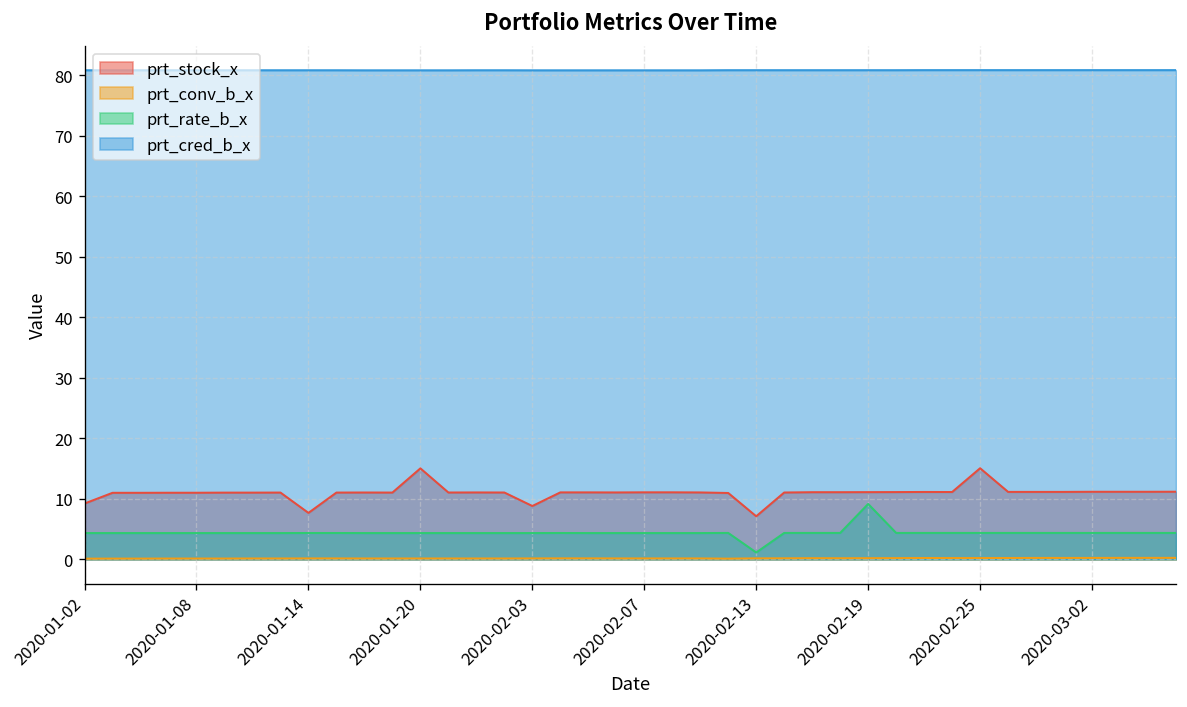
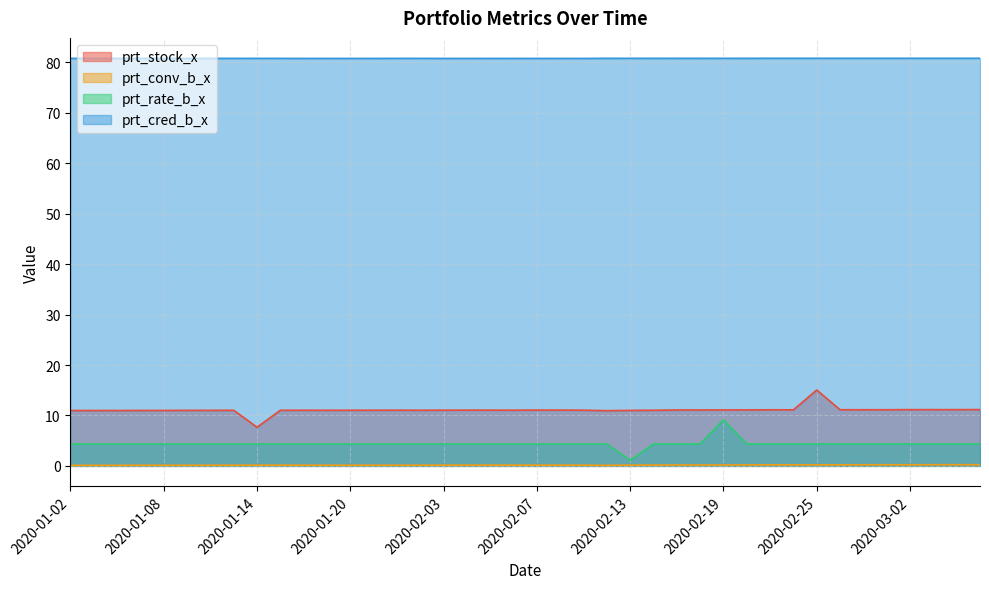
  {
    "prt_stock_x": {
-     "2020-01-02": 9,
+     "2020-01-02": 11,
      "2020-01-08": 11,
      "2020-01-14": 8,
-     "2020-01-20": 15,
-     "2020-02-03": 9,
+     "2020-01-20": 11,
+     "2020-02-03": 11,
      "2020-02-07": 11,
-     "2020-02-13": 7,
+     "2020-02-13": 11,
      "2020-02-19": 11,
      "2020-02-25": 15,
      "2020-03-02": 11
    },
    "prt_conv_b_x": {
      "2020-01-02": 0,
      "2020-01-08": 0,
      "2020-01-14": 0,
      "2020-01-20": 0,
      "2020-02-03": 0,
      "2020-02-07": 0,
      "2020-02-13": 0,
      "2020-02-19": 0,
      "2020-02-25": 0,
      "2020-03-02": 0
    },
    "prt_rate_b_x": {
      "2020-01-02": 4,
      "2020-01-08": 4,
      "2020-01-14": 4,
      "2020-01-20": 4,
      "2020-02-03": 4,
      "2020-02-07": 4,
      "2020-02-13": 1,
      "2020-02-19": 9,
      "2020-02-25": 4,
      "2020-03-02": 4
    },
    "prt_cred_b_x": {
      "2020-01-02": 81,
      "2020-01-14": 81,
      "2020-01-20": 81,
      "2020-02-03": 81,
      "2020-02-07": 81,
      "2020-02-13": 81,
      "2020-02-19": 81,
      "2020-02-25": 81,
      "2020-03-02": 81
    }
  }
